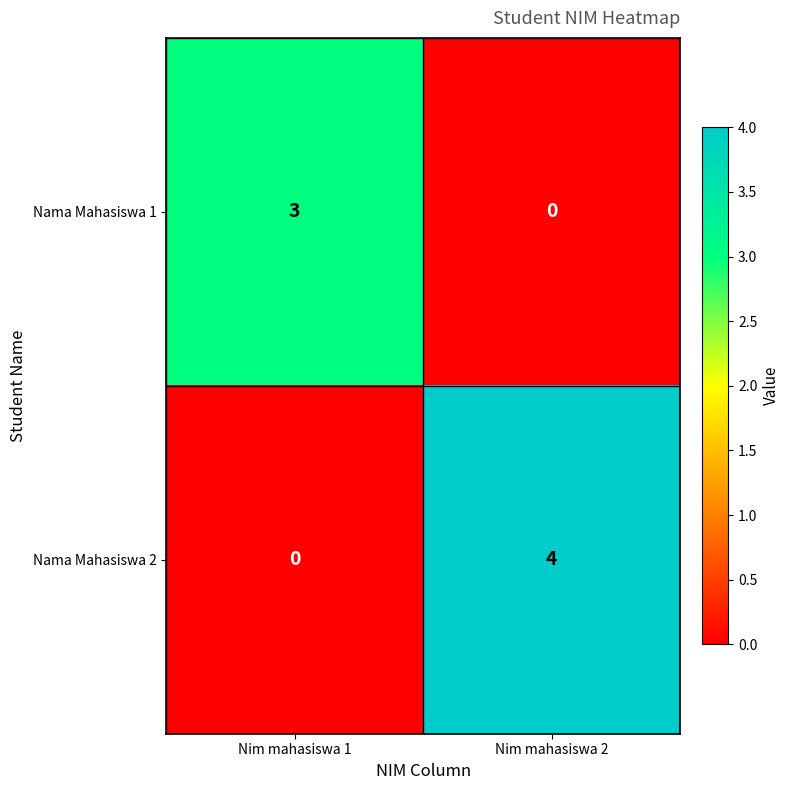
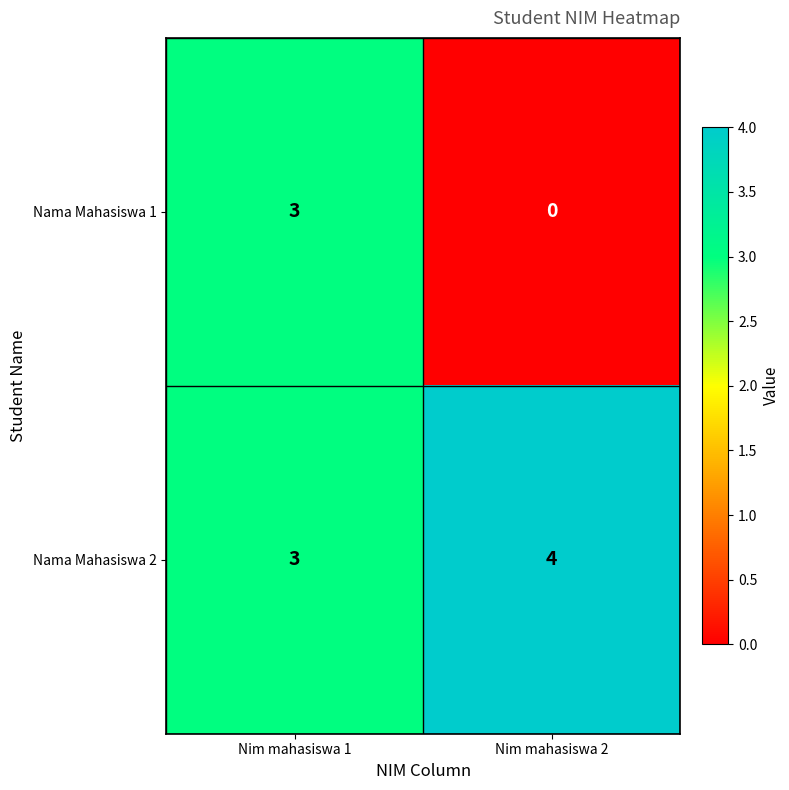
  {
    "Nama Mahasiswa 1": {
      "Nim mahasiswa 1": 3,
      "Nim mahasiswa 2": 0
    },
    "Nama Mahasiswa 2": {
-     "Nim mahasiswa 1": 0,
+     "Nim mahasiswa 1": 3,
      "Nim mahasiswa 2": 4
    }
  }
